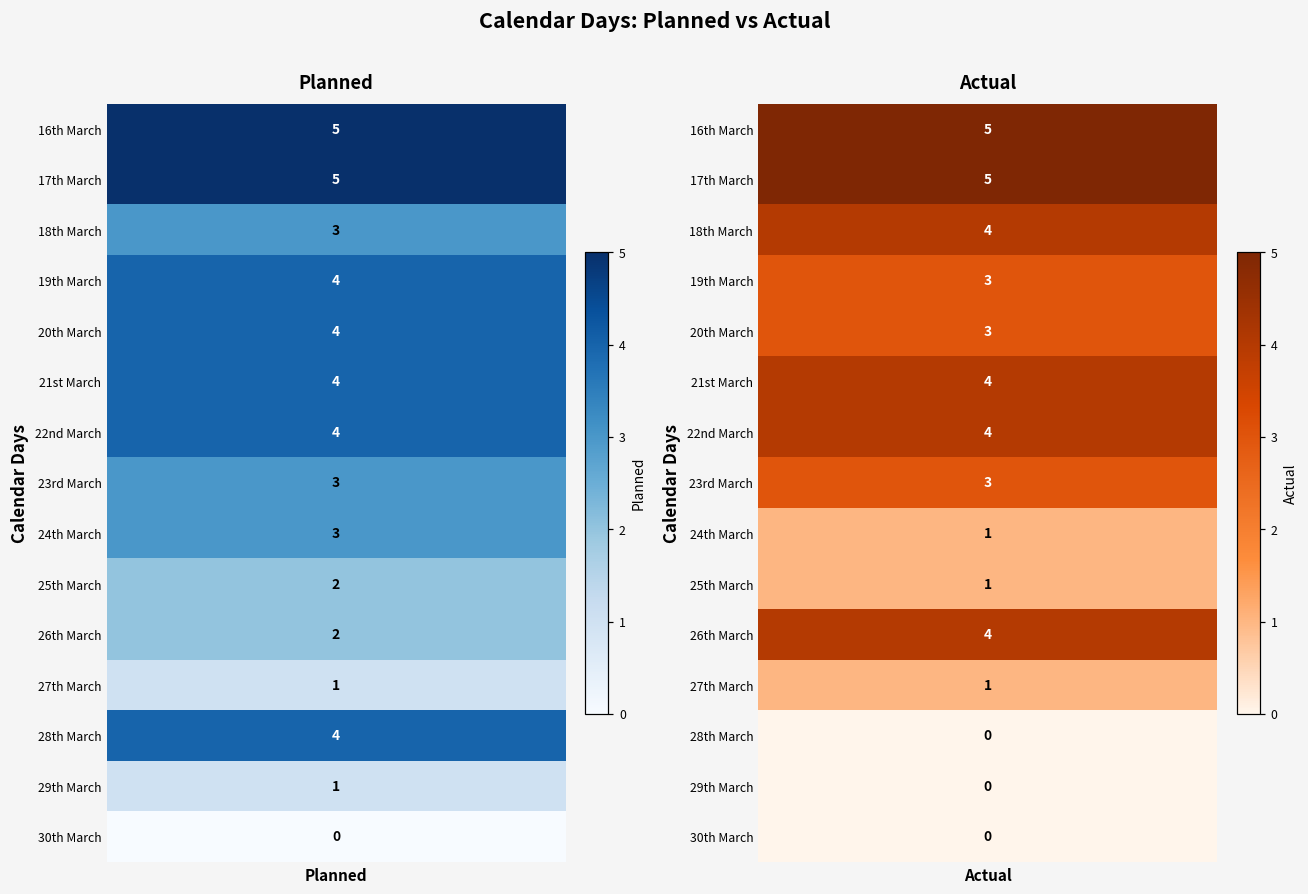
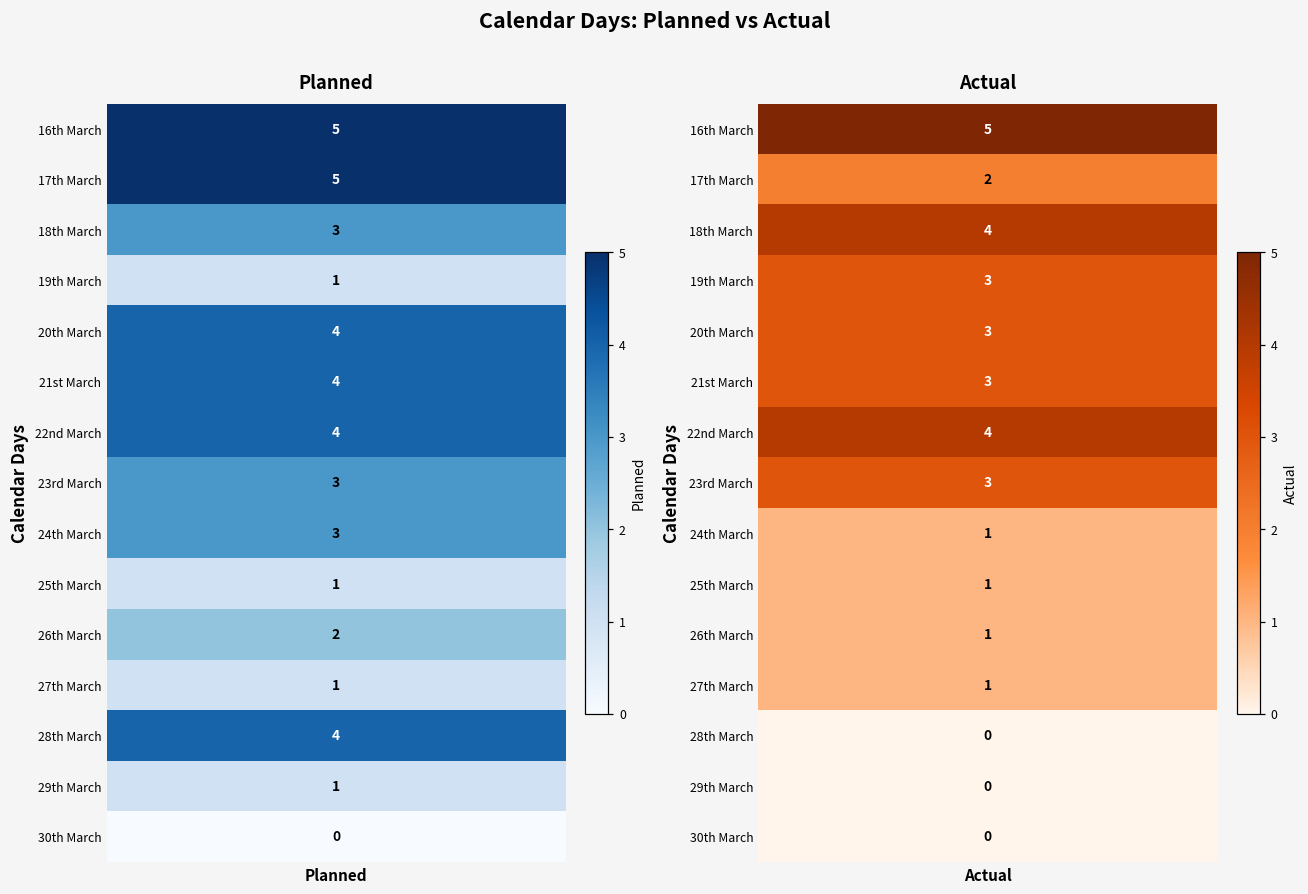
  {
    "Planned": {
      "16th March": {
        "Planned": 5
      },
      "17th March": {
        "Planned": 5
      },
      "18th March": {
        "Planned": 3
      },
      "19th March": {
-       "Planned": 4
+       "Planned": 1
      },
      "20th March": {
        "Planned": 4
      },
      "21st March": {
        "Planned": 4
      },
      "22nd March": {
        "Planned": 4
      },
      "23rd March": {
        "Planned": 3
      },
      "24th March": {
        "Planned": 3
      },
      "25th March": {
-       "Planned": 2
+       "Planned": 1
      },
      "26th March": {
        "Planned": 2
      },
      "27th March": {
        "Planned": 1
      },
      "28th March": {
        "Planned": 4
      },
      "29th March": {
        "Planned": 1
      },
      "30th March": {
        "Planned": 0
      }
    },
    "Actual": {
      "16th March": {
        "Actual": 5
      },
      "17th March": {
-       "Actual": 5
+       "Actual": 2
      },
      "18th March": {
        "Actual": 4
      },
      "19th March": {
        "Actual": 3
      },
      "20th March": {
        "Actual": 3
      },
      "21st March": {
-       "Actual": 4
+       "Actual": 3
      },
      "22nd March": {
        "Actual": 4
      },
      "23rd March": {
        "Actual": 3
      },
      "24th March": {
        "Actual": 1
      },
      "25th March": {
        "Actual": 1
      },
      "26th March": {
-       "Actual": 4
+       "Actual": 1
      },
      "27th March": {
        "Actual": 1
      },
      "28th March": {
        "Actual": 0
      },
      "29th March": {
        "Actual": 0
      },
      "30th March": {
        "Actual": 0
      }
    }
  }
